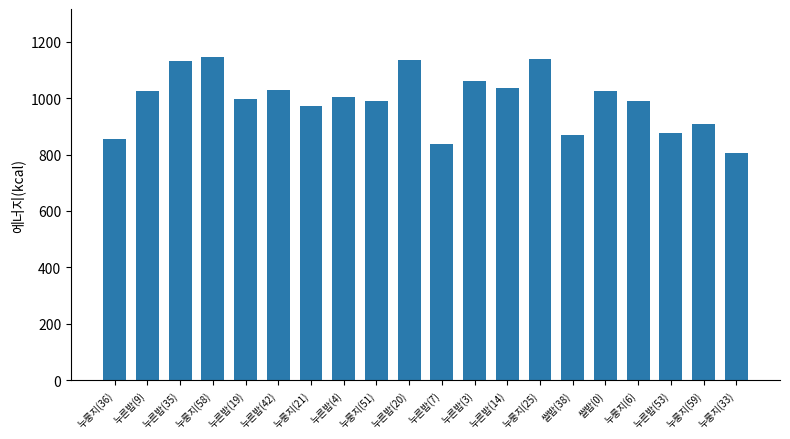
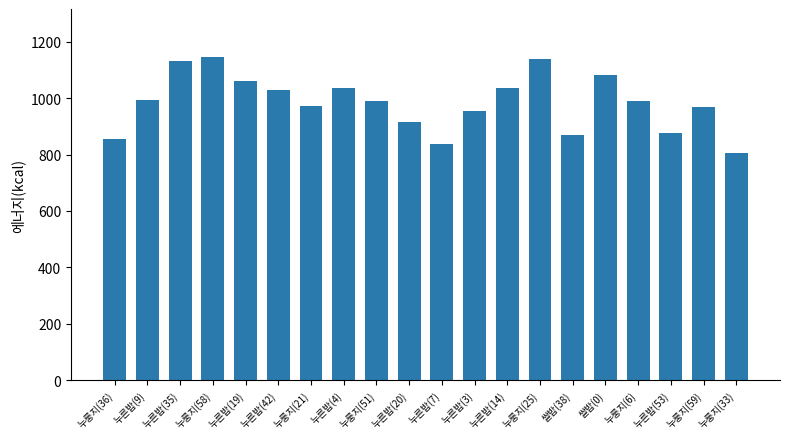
  {
    "누룽지(36)": 850,
-   "누른밥(9)": 1030,
+   "누른밥(9)": 990,
    "누른밥(35)": 1130,
    "누룽지(58)": 1140,
-   "누른밥(19)": 1000,
+   "누른밥(19)": 1060,
    "누른밥(42)": 1030,
    "누룽지(21)": 970,
-   "누른밥(4)": 1000,
+   "누른밥(4)": 1040,
    "누룽지(51)": 990,
-   "누른밥(20)": 1130,
+   "누른밥(20)": 920,
    "누른밥(7)": 840,
-   "누른밥(3)": 1060,
+   "누른밥(3)": 960,
    "누른밥(14)": 1040,
    "누룽지(25)": 1140,
    "쌀밥(38)": 870,
-   "쌀밥(0)": 1020,
+   "쌀밥(0)": 1080,
    "누룽지(6)": 990,
    "누른밥(53)": 880,
-   "누룽지(59)": 910,
+   "누룽지(59)": 970,
    "누룽지(33)": 800
  }
